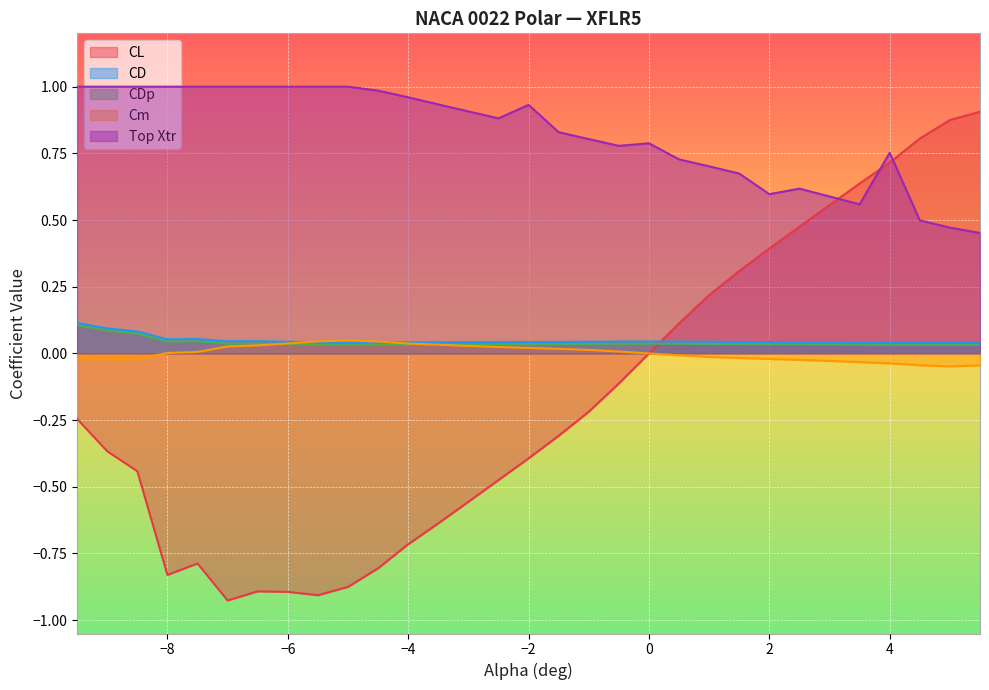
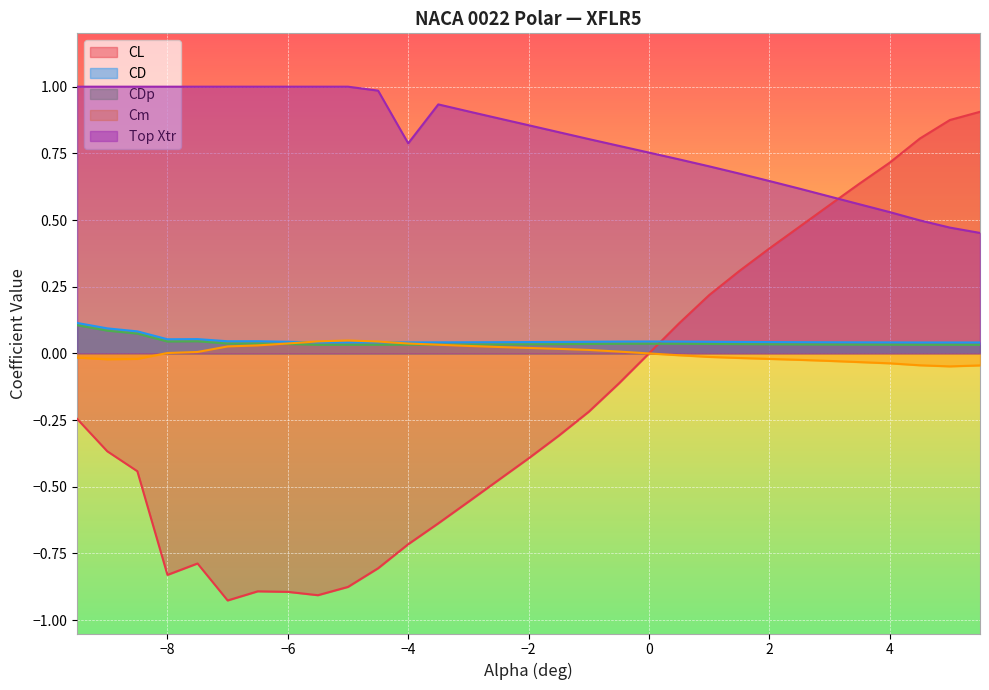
  {
    "Top Xtr": {
      "−6": 1.00,
-     "−4": 0.96,
-     "−2": 0.93,
-     "0": 0.79,
-     "2": 0.60,
-     "4": 0.75
+     "−4": 0.79,
+     "−2": 0.86,
+     "0": 0.75,
+     "2": 0.65,
+     "4": 0.53
    }
  }
